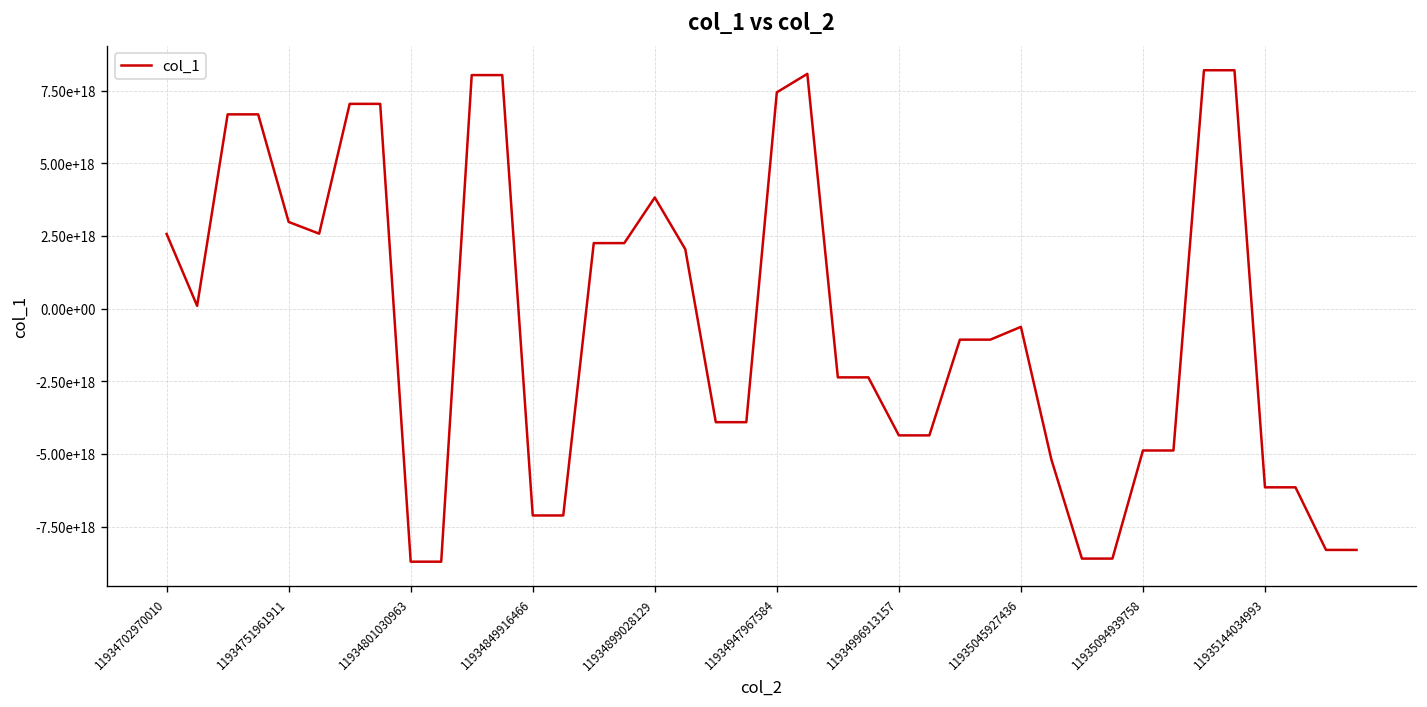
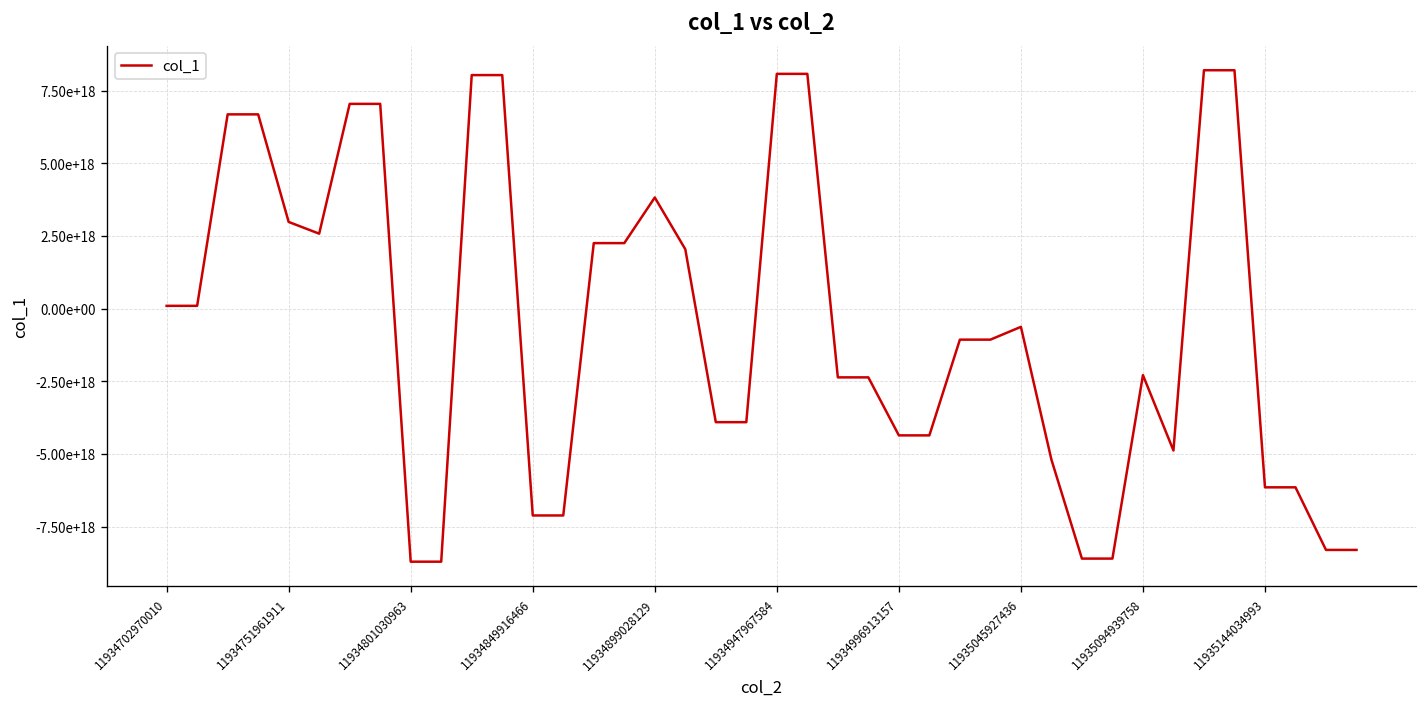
  {
-   "11934702970010": 2600000000000000000,
+   "11934702970010": 100000000000000000,
    "11934751961911": 3000000000000000000,
    "11934801030963": -8700000000000000000,
    "11934849916466": -7100000000000000000,
    "11934899028129": 3800000000000000000,
-   "11934947967584": 7400000000000000000,
+   "11934947967584": 8100000000000000000,
    "11934996913157": -4400000000000000000,
    "11935045927436": -600000000000000000,
-   "11935094939758": -4900000000000000000,
+   "11935094939758": -2300000000000000000,
    "11935144034993": -6100000000000000000
  }
